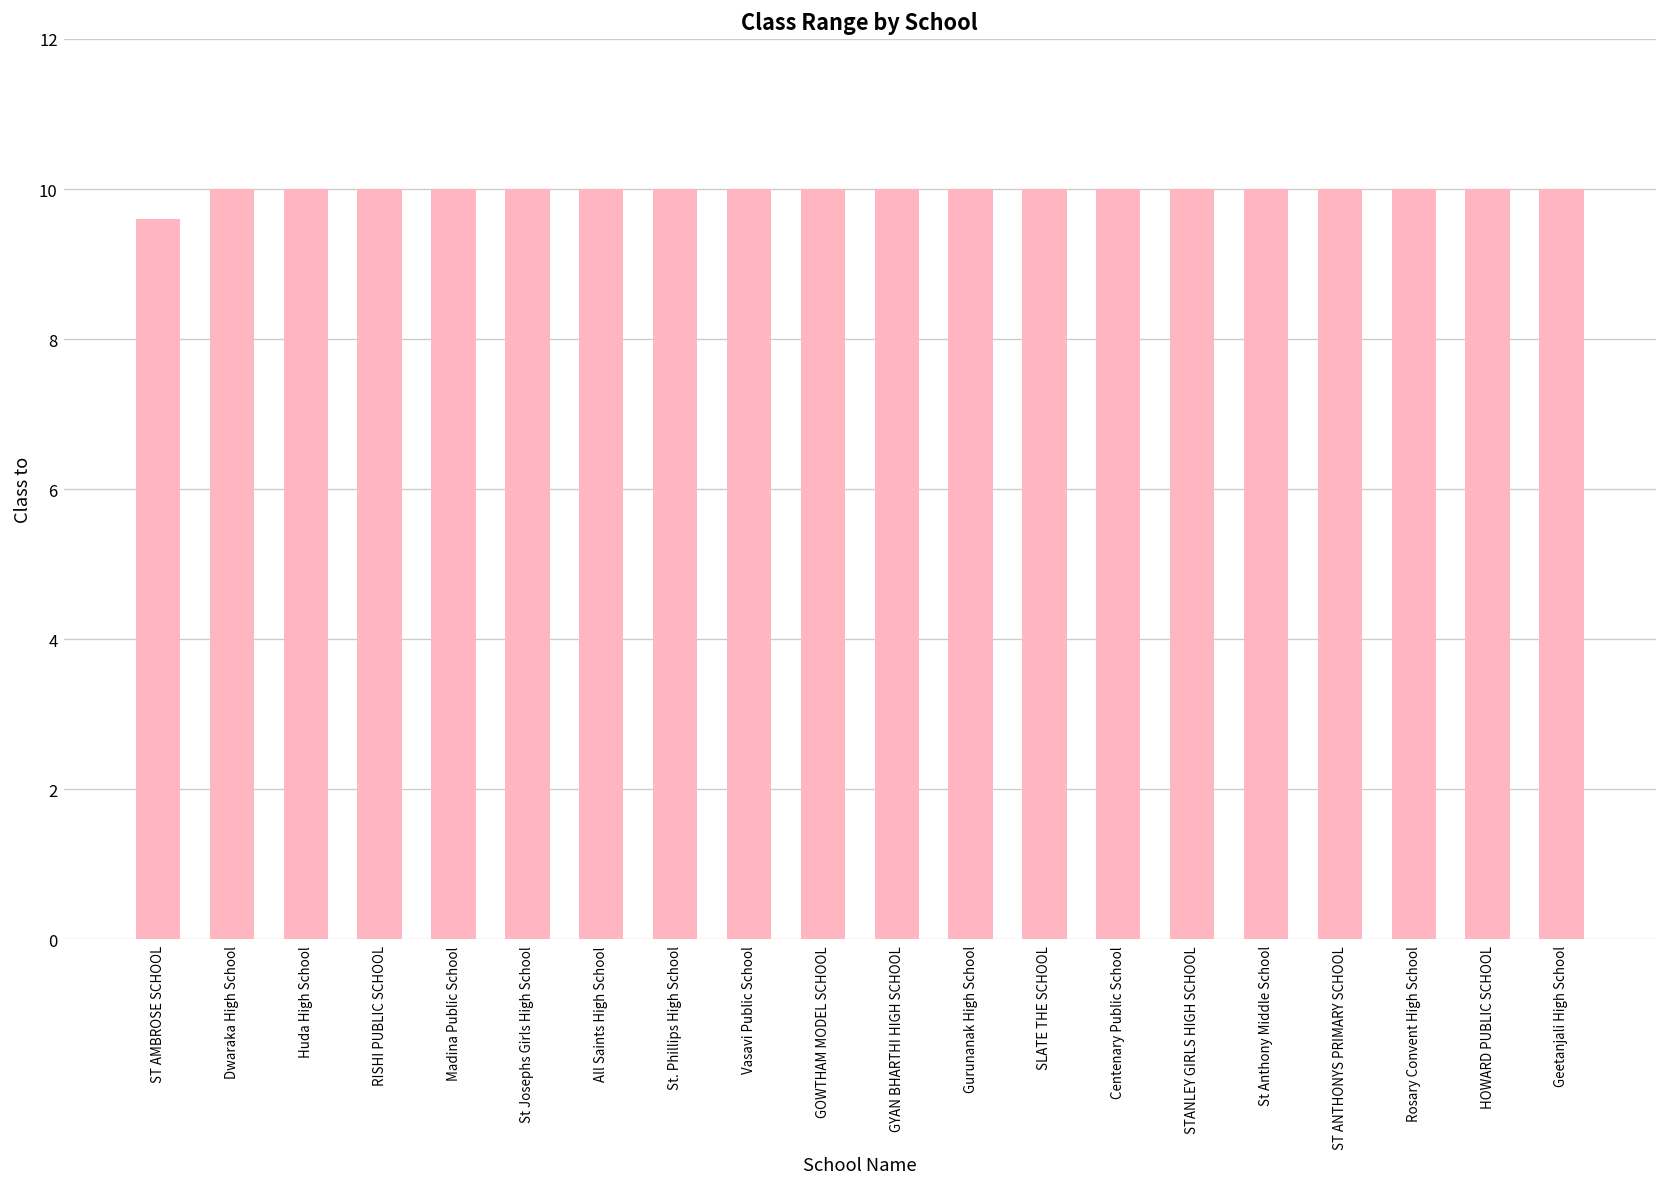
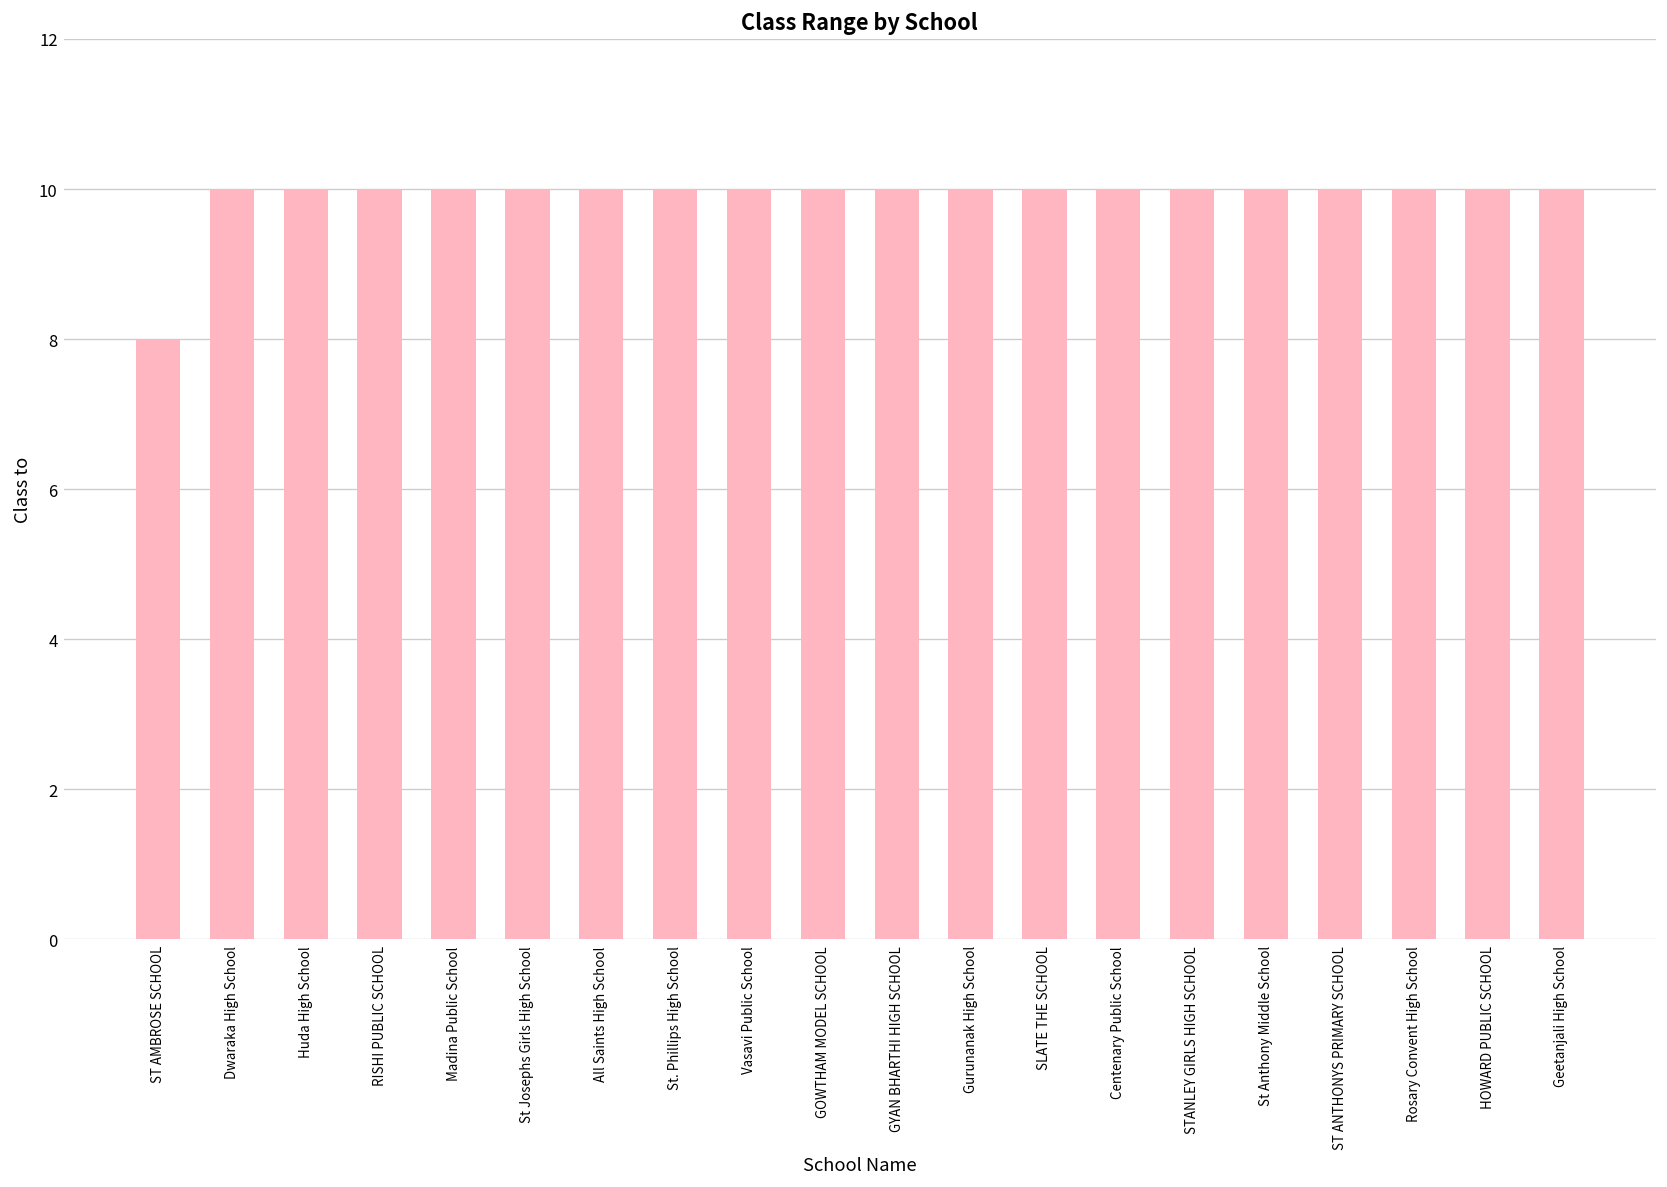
  {
-   "ST AMBROSE SCHOOL": 9.6,
+   "ST AMBROSE SCHOOL": 8.0,
    "Dwaraka High School": 10.0,
    "Huda High School": 10.0,
    "RISHI PUBLIC SCHOOL": 10.0,
    "Madina Public School": 10.0,
    "St Josephs Girls High School": 10.0,
    "All Saints High School": 10.0,
    "St. Phillips High School": 10.0,
    "Vasavi Public School": 10.0,
    "GOWTHAM MODEL SCHOOL": 10.0,
    "GYAN BHARTHI HIGH SCHOOL": 10.0,
    "Gurunanak High School": 10.0,
    "SLATE THE SCHOOL": 10.0,
    "Centenary Public School": 10.0,
    "STANLEY GIRLS HIGH SCHOOL": 10.0,
    "St Anthony Middle School": 10.0,
    "ST ANTHONYS PRIMARY SCHOOL": 10.0,
    "Rosary Convent High School": 10.0,
    "HOWARD PUBLIC SCHOOL": 10.0,
    "Geetanjali High School": 10.0
  }
